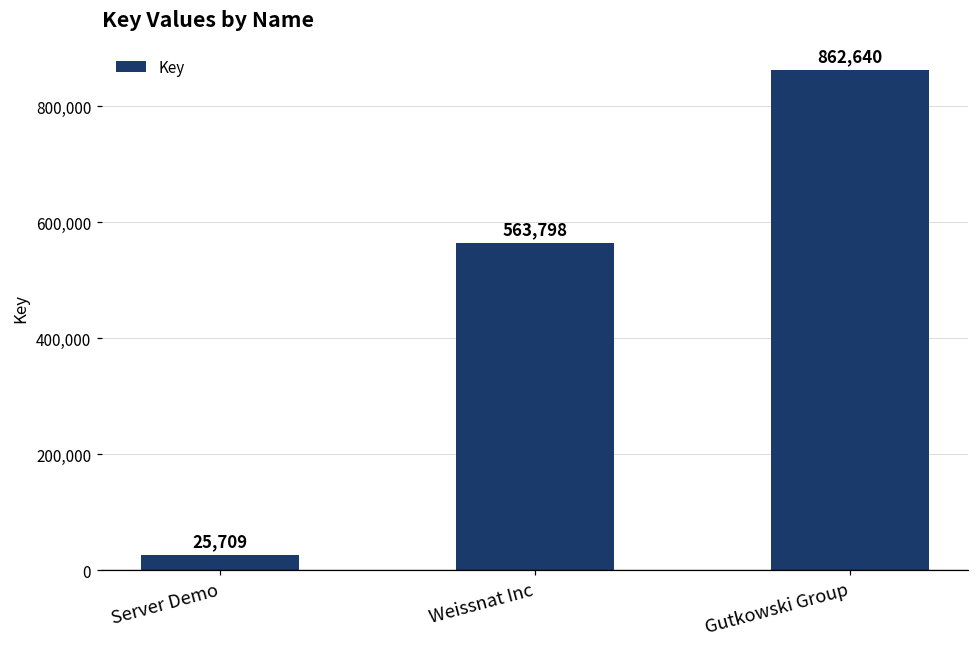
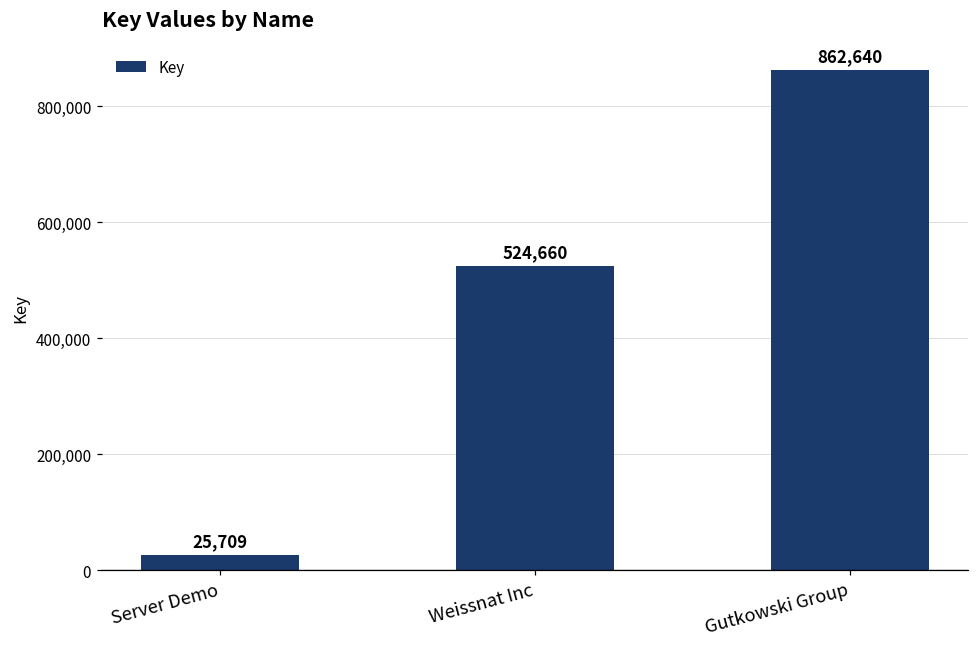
  {
    "Server Demo": "25,709",
-   "Weissnat Inc": "563,798",
+   "Weissnat Inc": "524,660",
    "Gutkowski Group": "862,640"
  }
